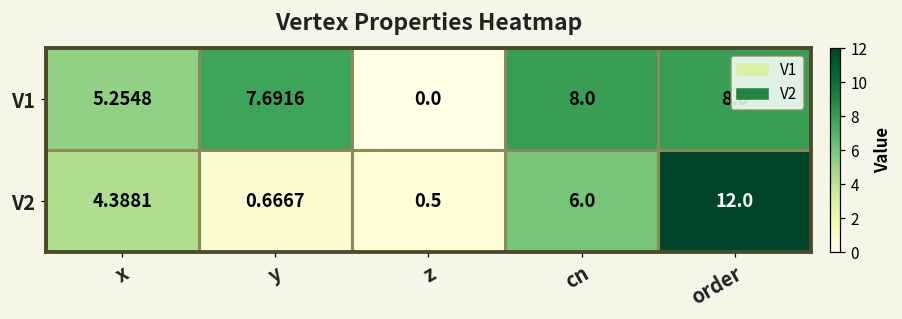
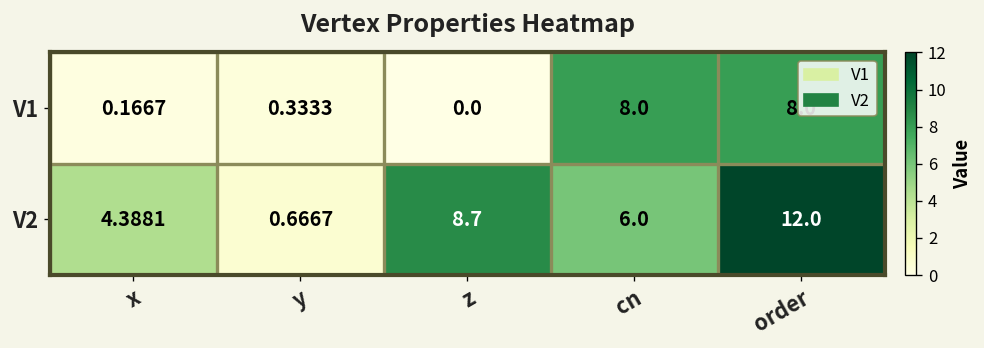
  {
    "V1": {
-     "x": 5.2548,
-     "y": 7.6916,
+     "x": 0.1667,
+     "y": 0.3333,
      "z": 0.0,
      "cn": 8.0
    },
    "V2": {
      "x": 4.3881,
      "y": 0.6667,
-     "z": 0.5,
+     "z": 8.7,
      "cn": 6.0,
      "order": 12.0
    }
  }
